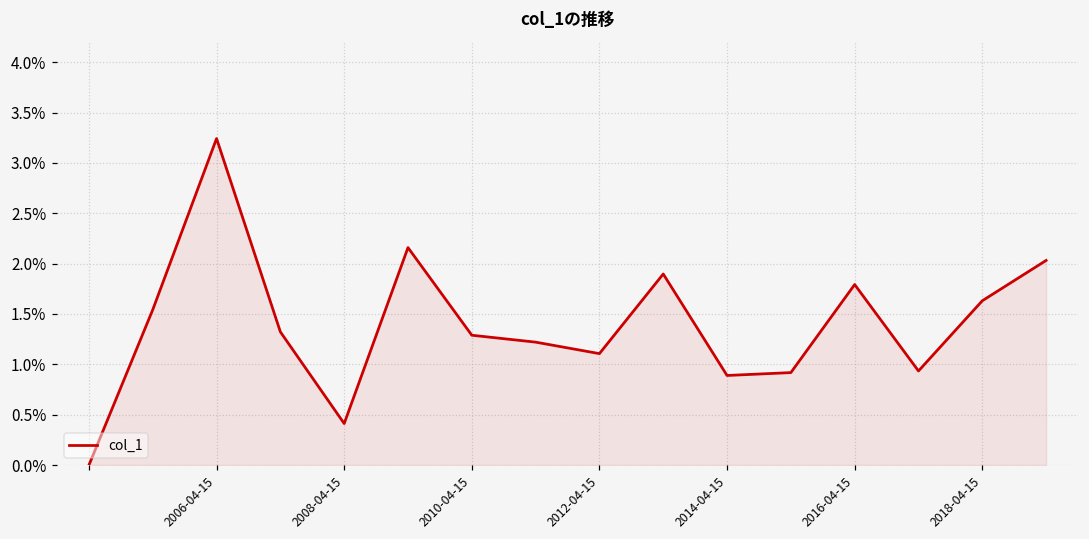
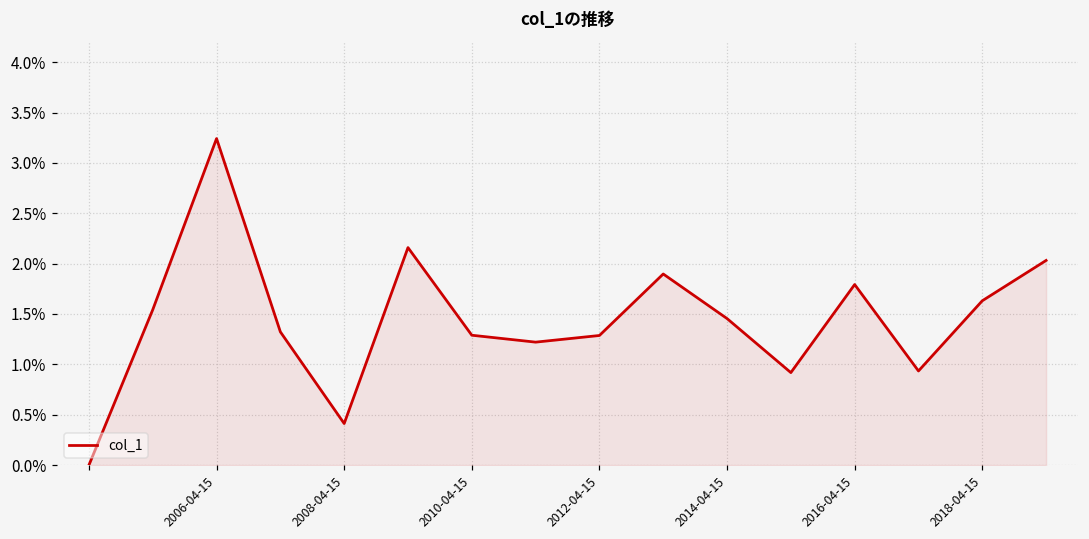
  {
    "2006-04-15": "3.2%",
    "2008-04-15": "0.4%",
    "2010-04-15": "1.3%",
-   "2012-04-15": "1.1%",
-   "2014-04-15": "0.9%",
+   "2012-04-15": "1.3%",
+   "2014-04-15": "1.5%",
    "2016-04-15": "1.8%",
    "2018-04-15": "1.6%"
  }
